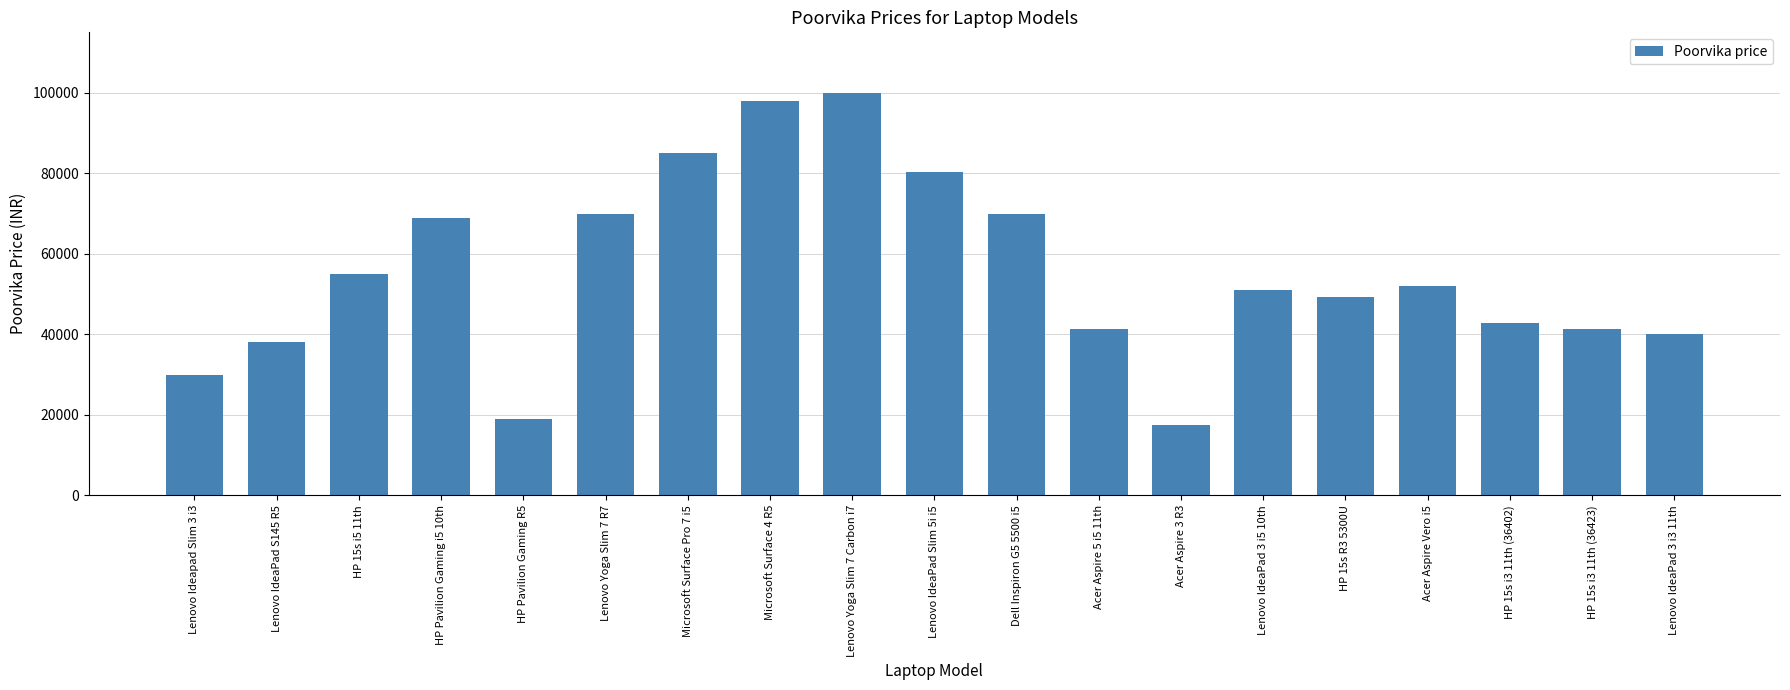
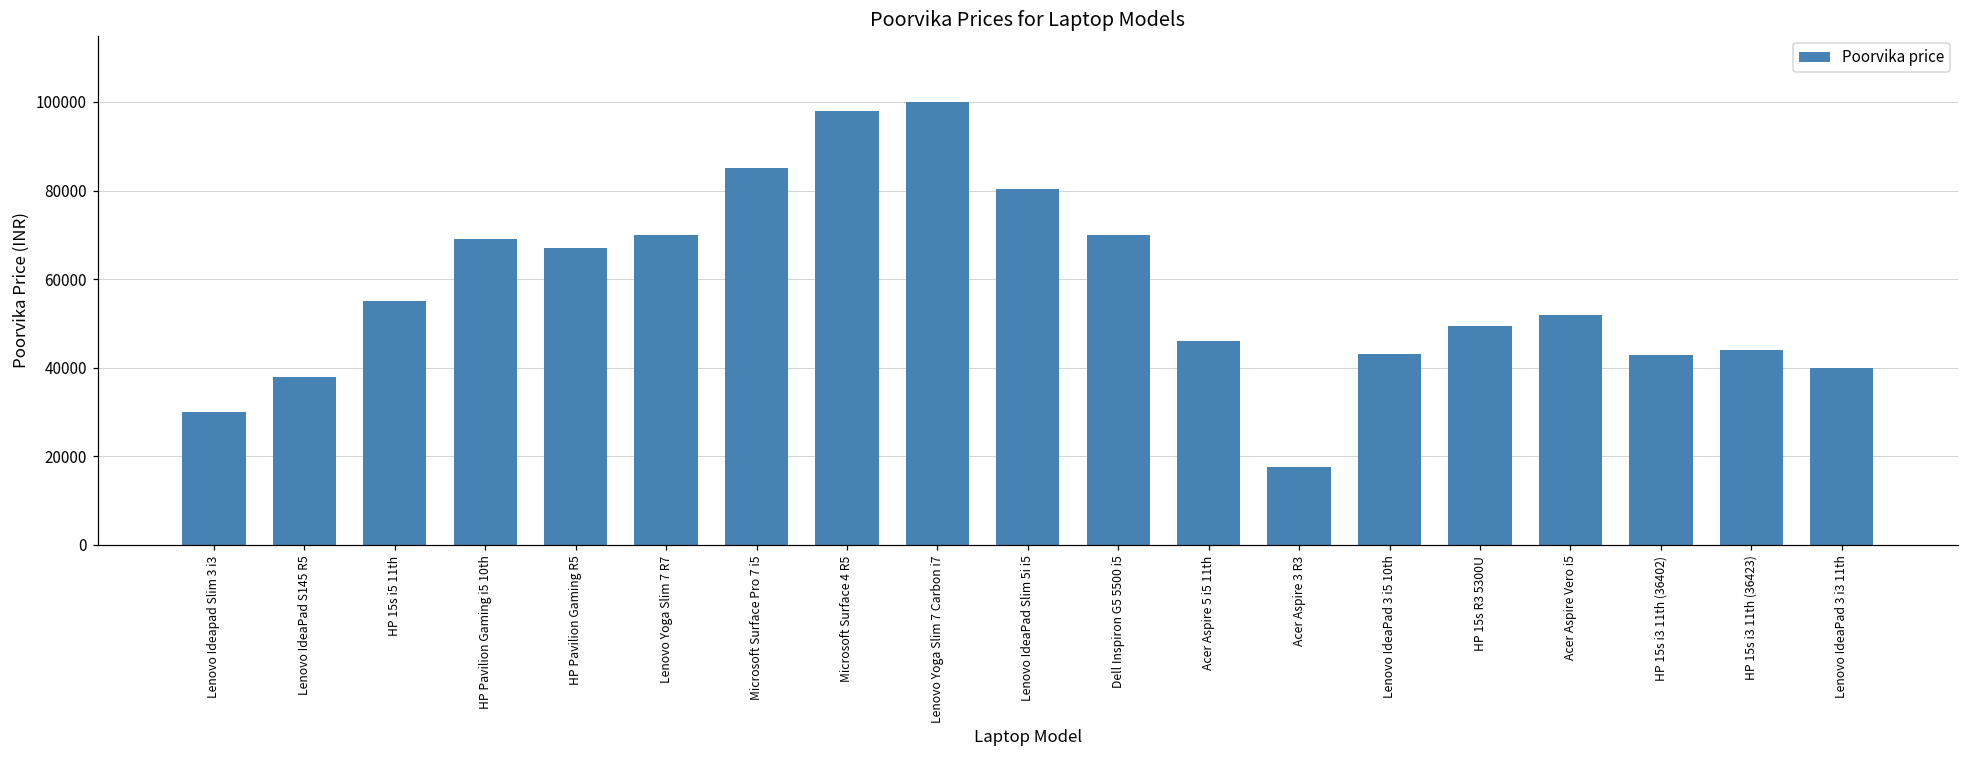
  {
    "Lenovo Ideapad Slim 3 i3": 30000,
    "Lenovo IdeaPad S145 R5": 38000,
    "HP 15s i5 11th": 55000,
    "HP Pavilion Gaming i5 10th": 69000,
-   "HP Pavilion Gaming R5": 19000,
+   "HP Pavilion Gaming R5": 67000,
    "Lenovo Yoga Slim 7 R7": 70000,
    "Microsoft Surface Pro 7 i5": 85000,
    "Microsoft Surface 4 R5": 98000,
    "Lenovo Yoga Slim 7 Carbon i7": 100000,
    "Lenovo IdeaPad Slim 5i i5": 80000,
    "Dell Inspiron G5 5500 i5": 70000,
-   "Acer Aspire 5 i5 11th": 41000,
+   "Acer Aspire 5 i5 11th": 46000,
    "Acer Aspire 3 R3": 18000,
-   "Lenovo IdeaPad 3 i5 10th": 51000,
+   "Lenovo IdeaPad 3 i5 10th": 43000,
    "HP 15s R3 5300U": 49000,
    "Acer Aspire Vero i5": 52000,
    "HP 15s i3 11th (36402)": 43000,
-   "HP 15s i3 11th (36423)": 41000,
+   "HP 15s i3 11th (36423)": 44000,
    "Lenovo IdeaPad 3 i3 11th": 40000
  }
